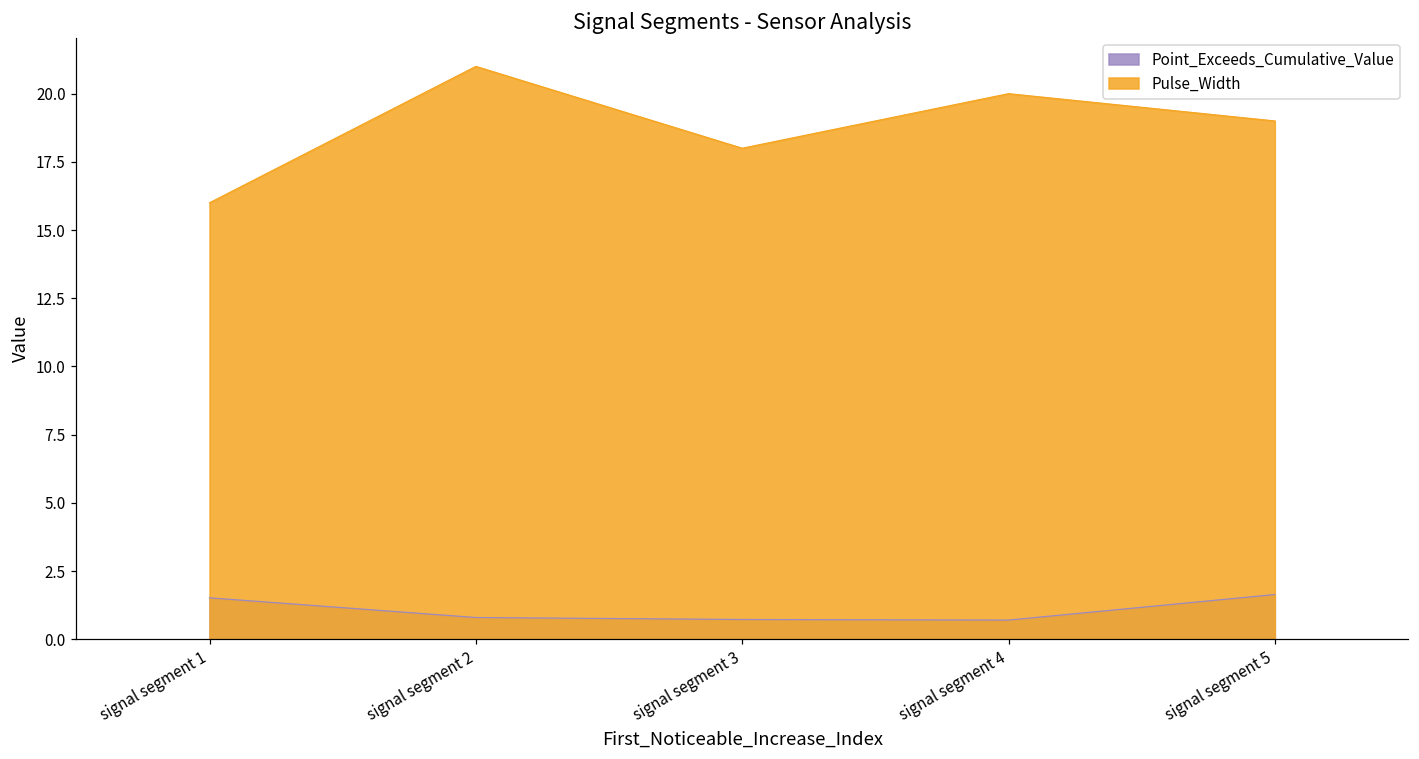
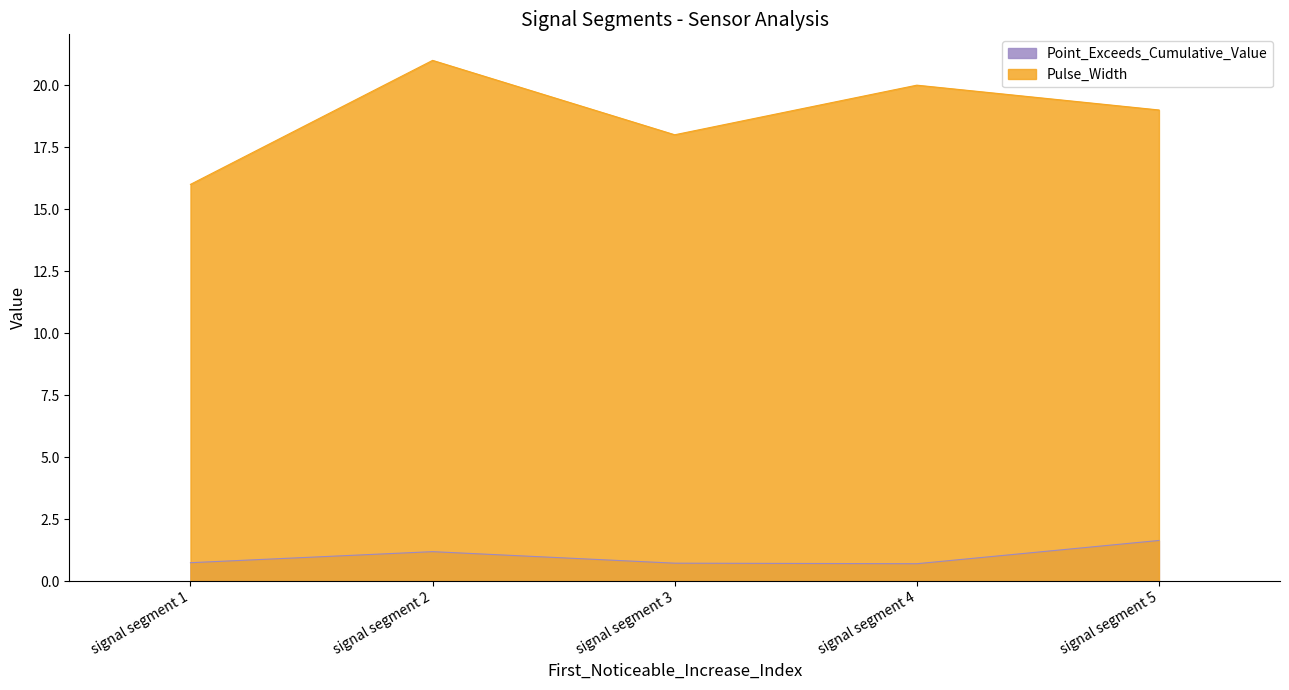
  {
    "Point_Exceeds_Cumulative_Value": {
-     "signal segment 1": 1.5,
-     "signal segment 2": 0.8,
+     "signal segment 1": 0.7,
+     "signal segment 2": 1.2,
      "signal segment 3": 0.7,
      "signal segment 4": 0.7,
      "signal segment 5": 1.6
    },
    "Pulse_Width": {
      "signal segment 1": 16.0,
      "signal segment 2": 21.0,
      "signal segment 3": 18.0,
      "signal segment 4": 20.0,
      "signal segment 5": 19.0
    }
  }
